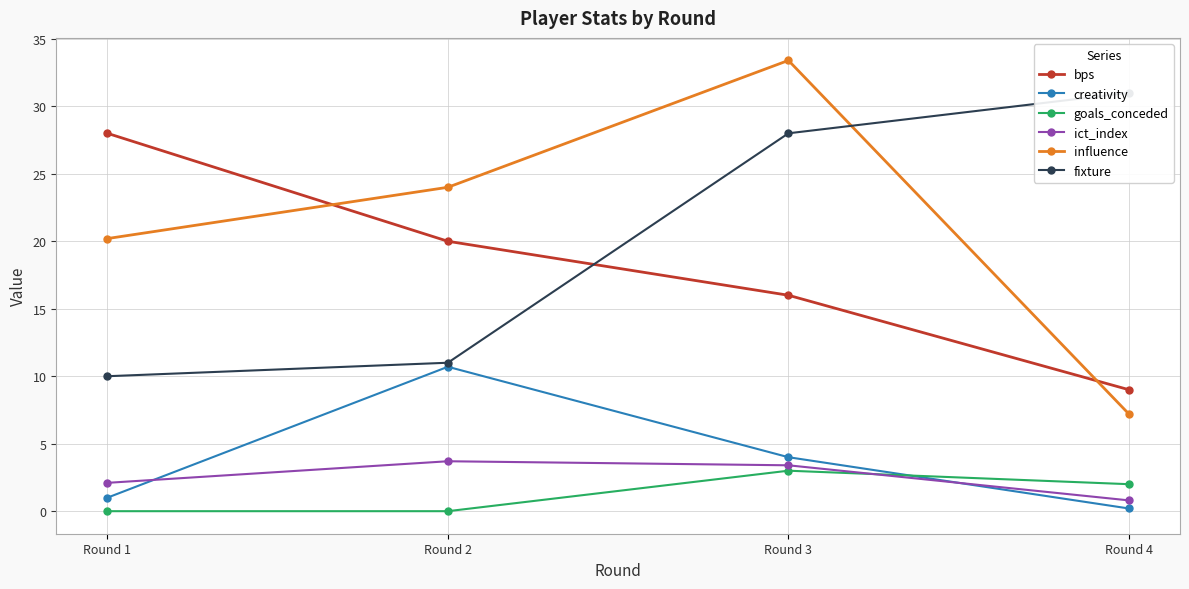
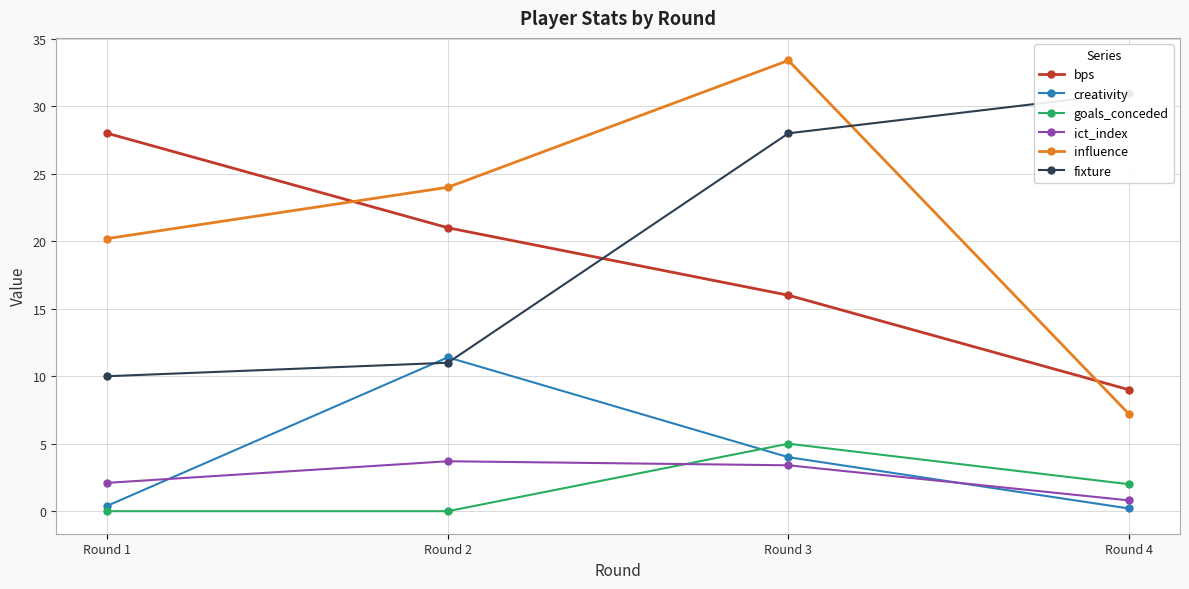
  {
    "bps": {
      "Round 1": 28,
-     "Round 2": 20,
+     "Round 2": 21,
      "Round 3": 16,
      "Round 4": 9
    },
    "creativity": {
-     "Round 1": 1.0,
-     "Round 2": 10.7,
+     "Round 1": 0.4,
+     "Round 2": 11.4,
      "Round 3": 4.0,
      "Round 4": 0.2
    },
    "goals_conceded": {
      "Round 1": 0,
      "Round 2": 0,
-     "Round 3": 3,
+     "Round 3": 5,
      "Round 4": 2
    },
    "ict_index": {
      "Round 1": 2.1,
      "Round 2": 3.7,
      "Round 3": 3.4,
      "Round 4": 0.8
    },
    "influence": {
      "Round 1": 20.2,
      "Round 2": 24.0,
      "Round 3": 33.4,
      "Round 4": 7.2
    },
    "fixture": {
      "Round 1": 10.0,
      "Round 2": 11.0,
      "Round 3": 28.0
    }
  }
